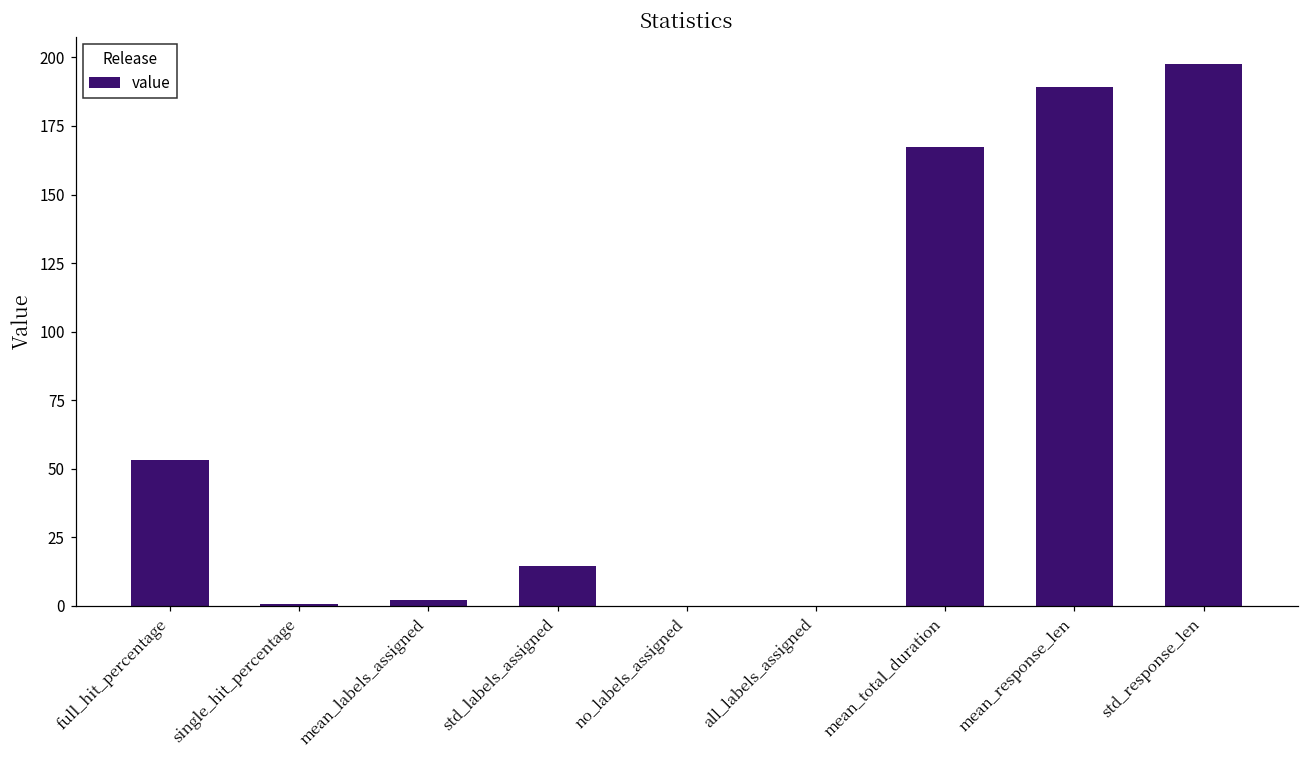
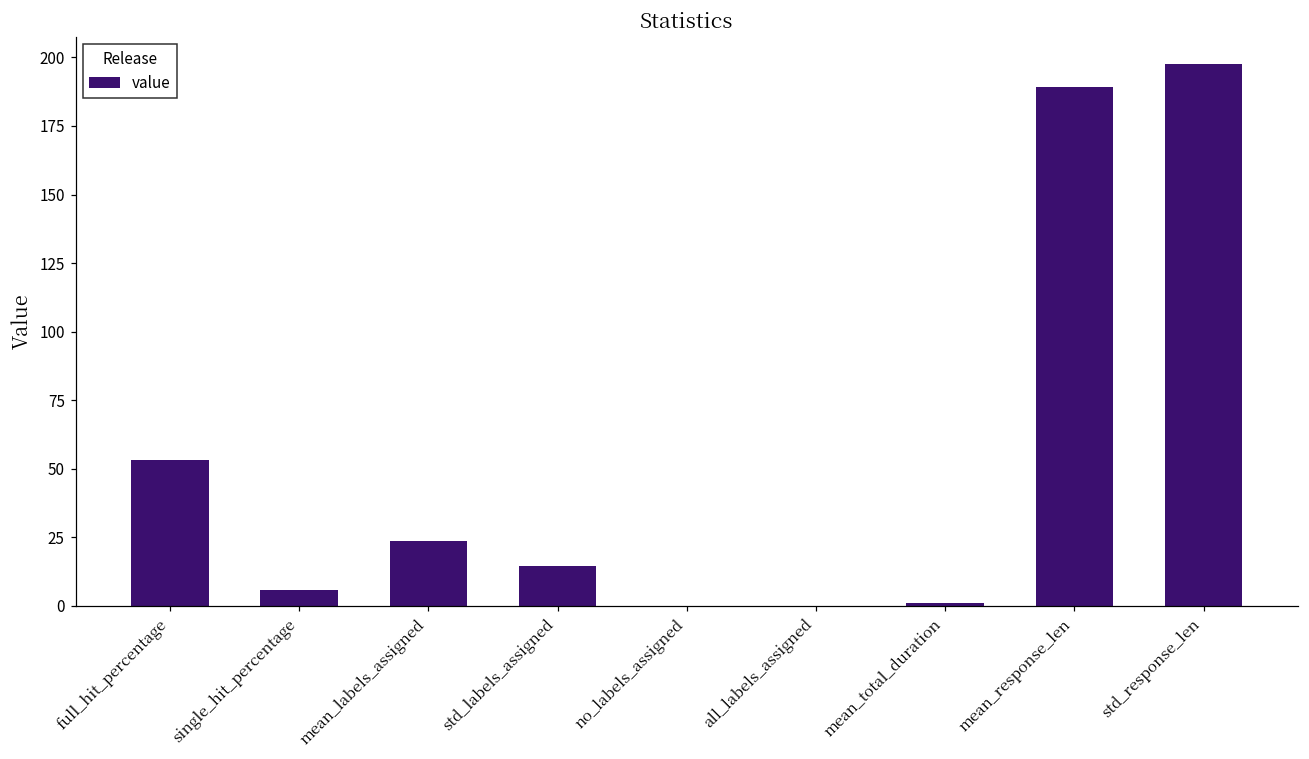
  {
    "full_hit_percentage": 53,
-   "single_hit_percentage": 1,
-   "mean_labels_assigned": 2,
+   "single_hit_percentage": 6,
+   "mean_labels_assigned": 24,
    "std_labels_assigned": 14,
    "no_labels_assigned": 0,
    "all_labels_assigned": 0,
-   "mean_total_duration": 167,
+   "mean_total_duration": 1,
    "mean_response_len": 189,
    "std_response_len": 198
  }
